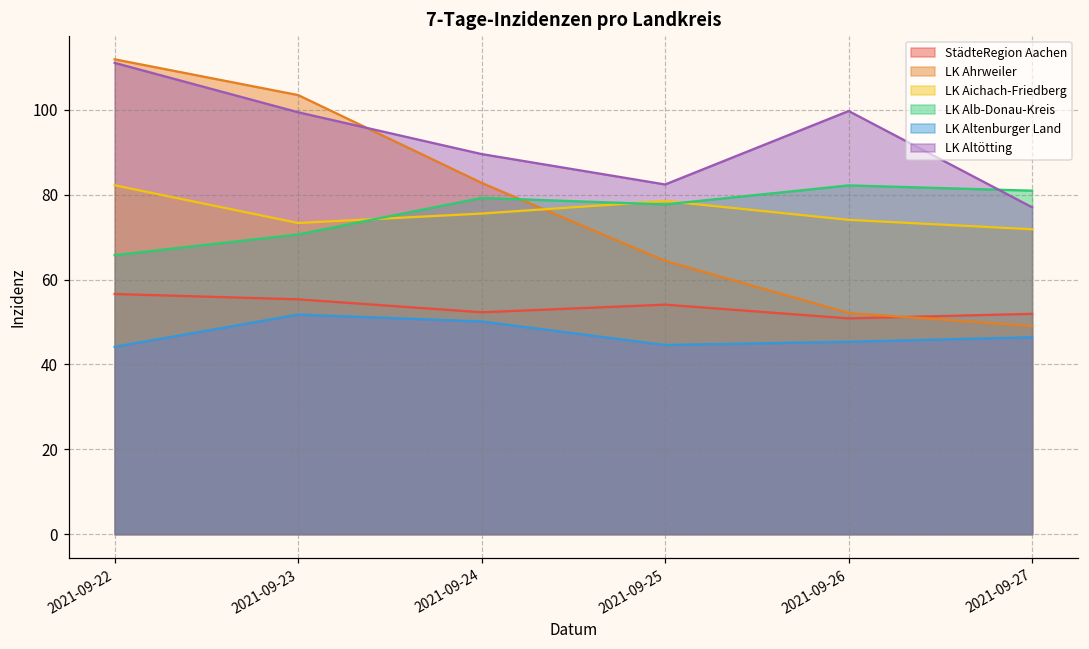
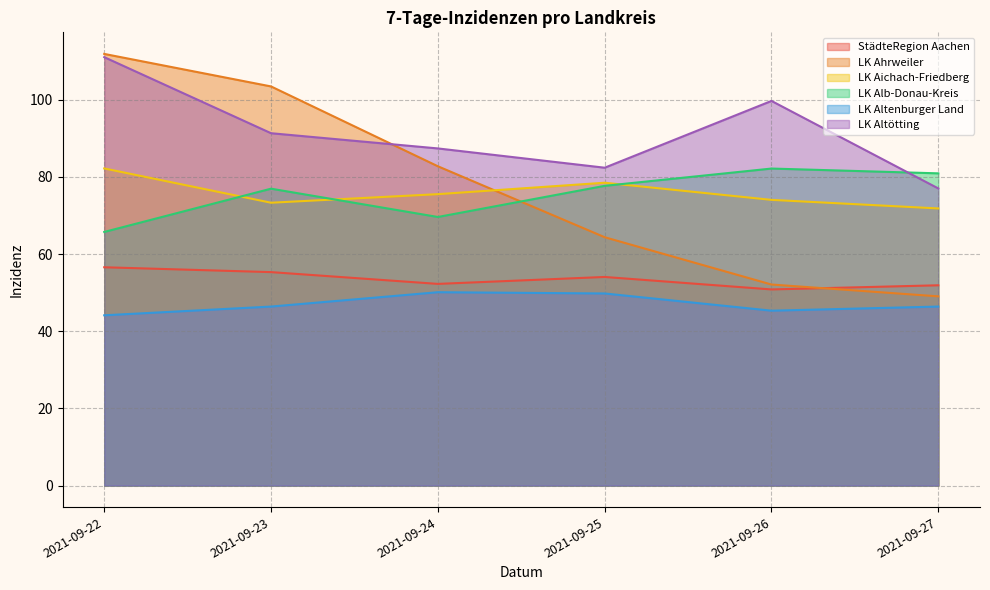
  {
    "LK Alb-Donau-Kreis": {
      "2021-09-22": 66,
-     "2021-09-23": 71,
-     "2021-09-24": 79,
+     "2021-09-23": 77,
+     "2021-09-24": 70,
      "2021-09-25": 78,
      "2021-09-26": 82,
      "2021-09-27": 81
    },
    "LK Altenburger Land": {
      "2021-09-22": 44,
-     "2021-09-23": 52,
+     "2021-09-23": 46,
      "2021-09-24": 50,
-     "2021-09-25": 45,
+     "2021-09-25": 50,
      "2021-09-26": 45,
      "2021-09-27": 46
    },
    "LK Altötting": {
      "2021-09-22": 111,
-     "2021-09-23": 99,
-     "2021-09-24": 90,
+     "2021-09-23": 91,
+     "2021-09-24": 87,
      "2021-09-25": 82,
      "2021-09-26": 100,
      "2021-09-27": 77
    }
  }
